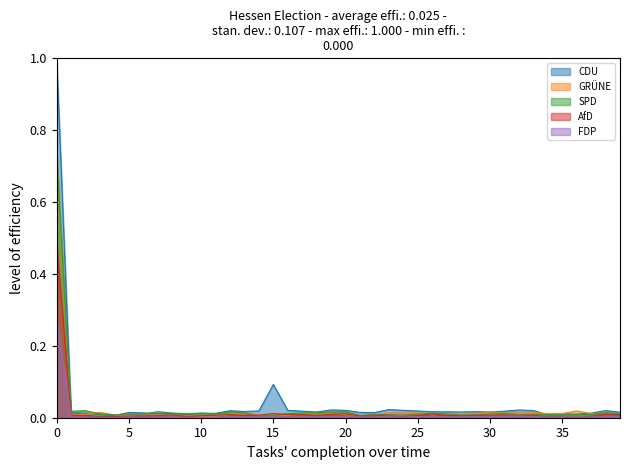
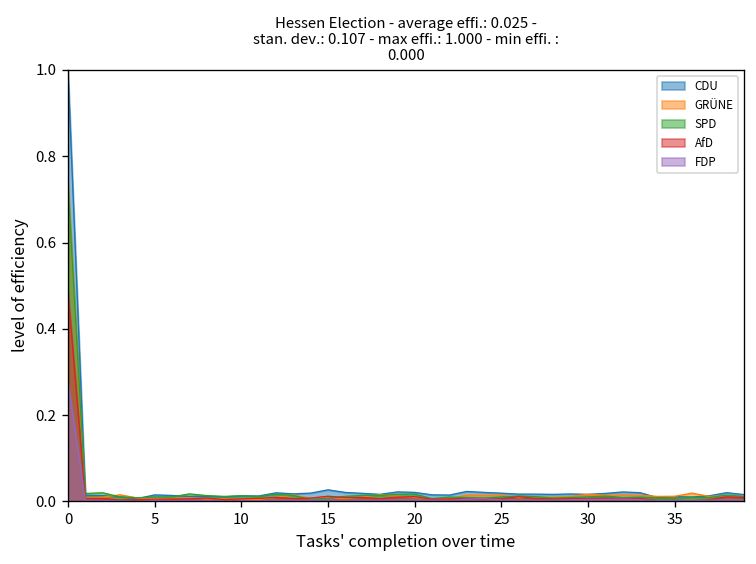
  {
    "CDU": {
      "0": 1.00,
-     "15": 0.09
+     "15": 0.03
    },
    "AfD": {
      "0": 0.49
    },
    "FDP": {
      "0": 0.28
    }
  }
